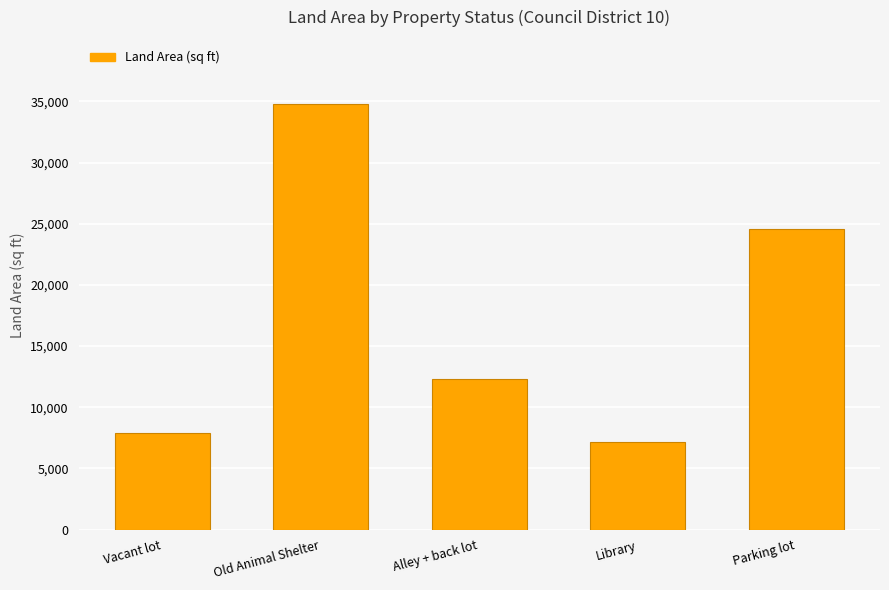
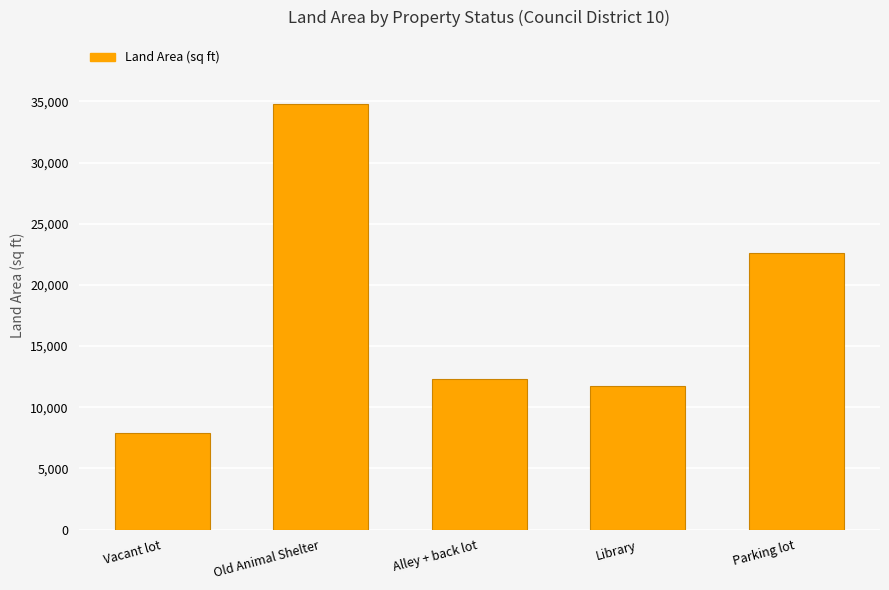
  {
    "Vacant lot": "7,900",
    "Old Animal Shelter": "34,800",
    "Alley + back lot": "12,300",
-   "Library": "7,100",
-   "Parking lot": "24,600"
+   "Library": "11,700",
+   "Parking lot": "22,600"
  }
